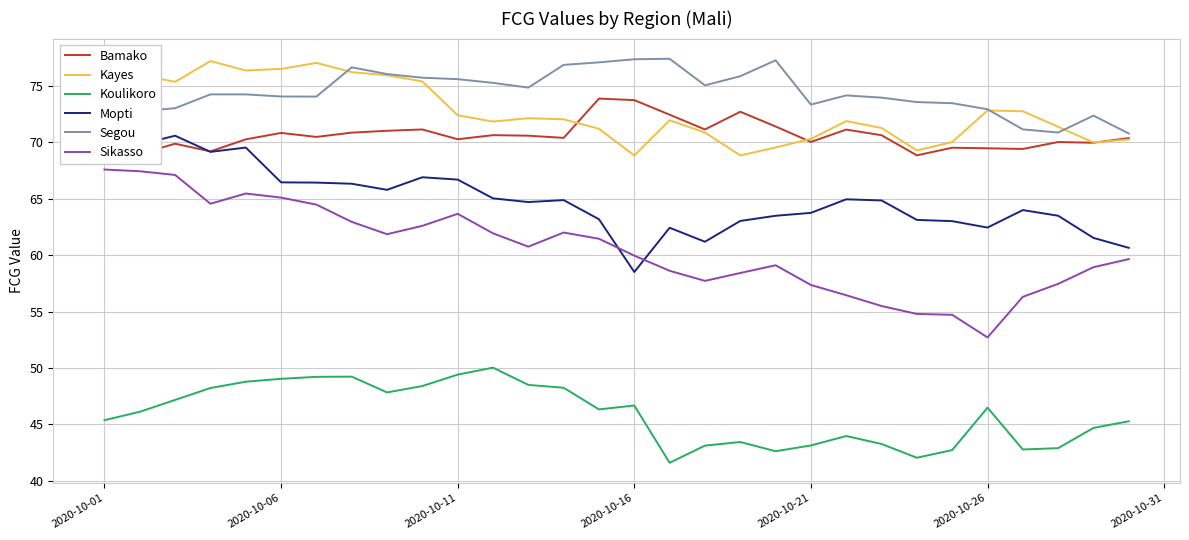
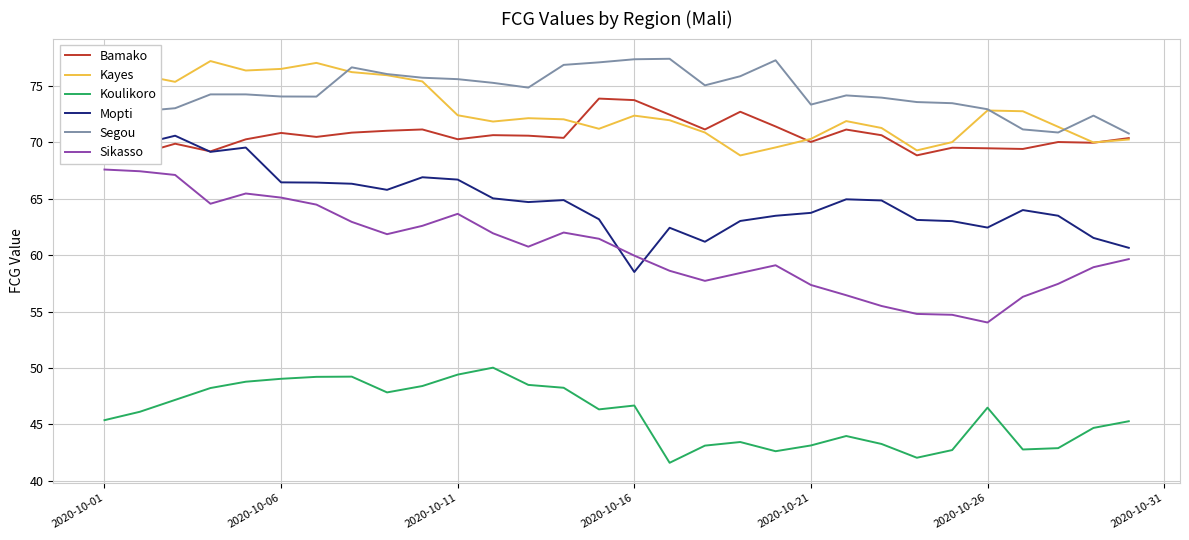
  {
    "Bamako": {
      "2020-10-06": 70.8,
      "2020-10-11": 70.3,
      "2020-10-16": 73.7,
      "2020-10-21": 70.0,
      "2020-10-26": 69.5
    },
    "Kayes": {
      "2020-10-06": 76.5,
      "2020-10-11": 72.4,
-     "2020-10-16": 68.8,
+     "2020-10-16": 72.4,
      "2020-10-21": 70.3
    },
    "Koulikoro": {
      "2020-10-01": 45.4,
      "2020-10-06": 49.0,
      "2020-10-11": 49.4,
      "2020-10-16": 46.7,
      "2020-10-21": 43.1,
      "2020-10-26": 46.5
    },
    "Mopti": {
      "2020-10-06": 66.4,
      "2020-10-11": 66.7,
      "2020-10-16": 58.5,
      "2020-10-21": 63.7,
      "2020-10-26": 62.4
    },
    "Segou": {
      "2020-10-06": 74.1,
      "2020-10-11": 75.6,
      "2020-10-16": 77.4,
      "2020-10-21": 73.3
    },
    "Sikasso": {
      "2020-10-01": 67.6,
      "2020-10-06": 65.1,
      "2020-10-11": 63.7,
      "2020-10-16": 60.0,
      "2020-10-21": 57.4,
-     "2020-10-26": 52.7
+     "2020-10-26": 54.0
    }
  }
